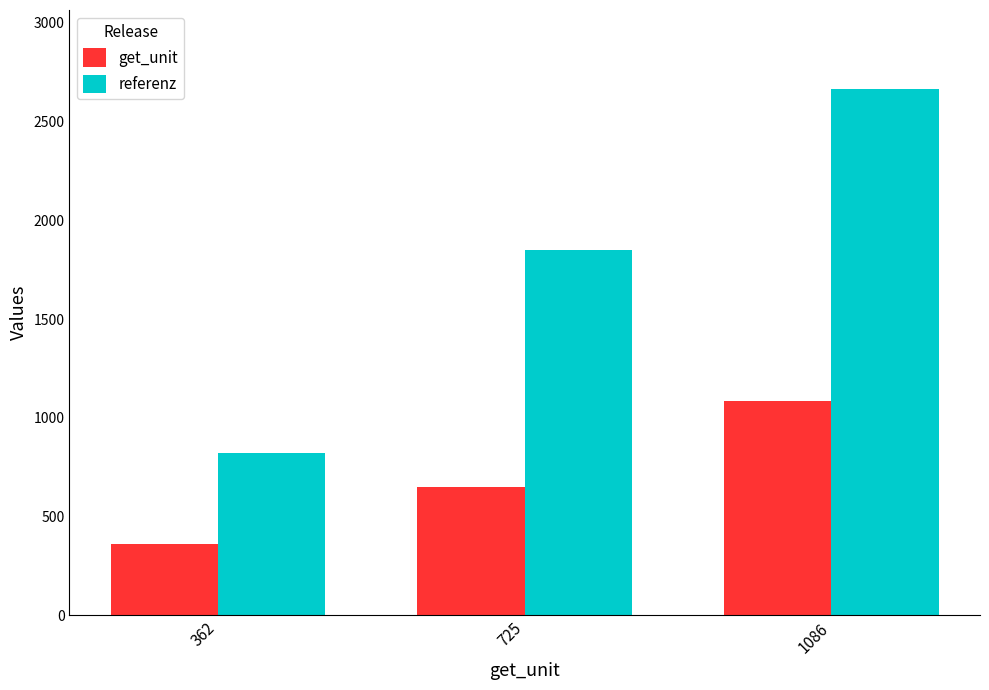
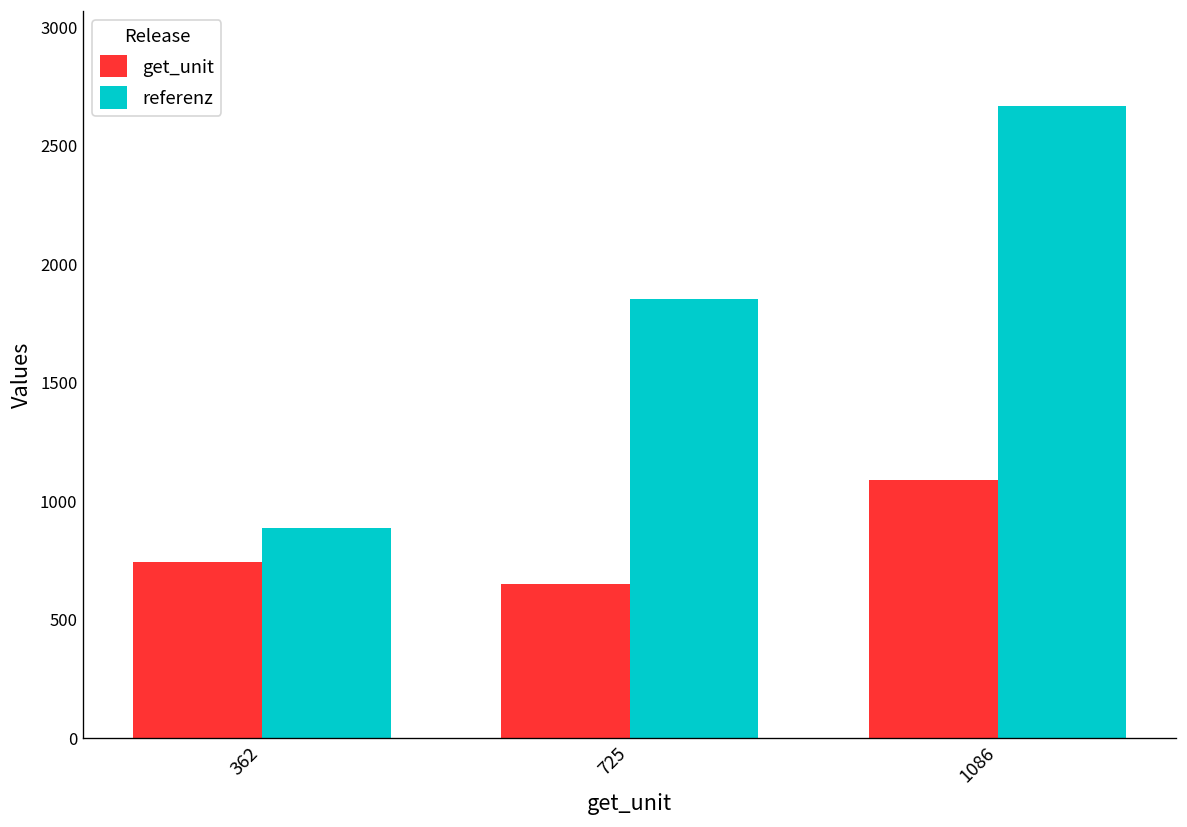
  {
    "get_unit": {
-     "362": 360,
+     "362": 740,
      "725": 650,
      "1086": 1090
    },
    "referenz": {
-     "362": 820,
+     "362": 880,
      "725": 1850,
      "1086": 2660
    }
  }
